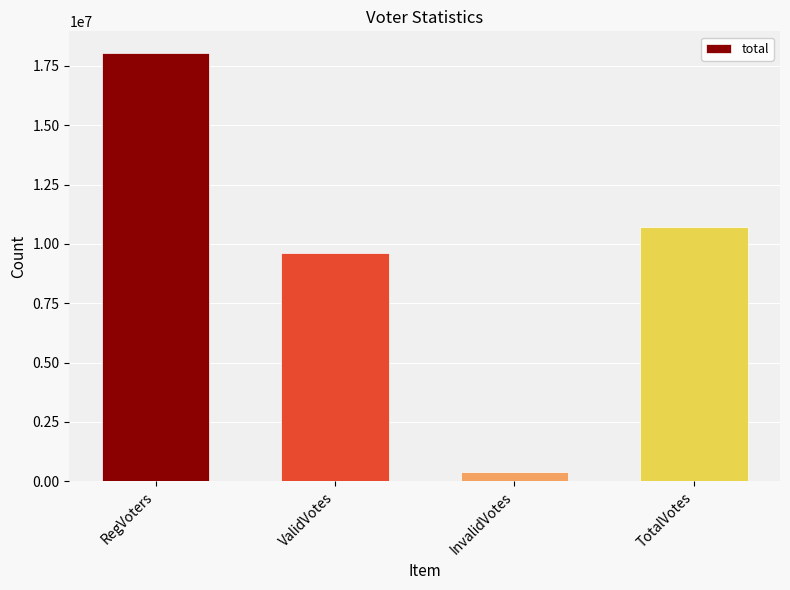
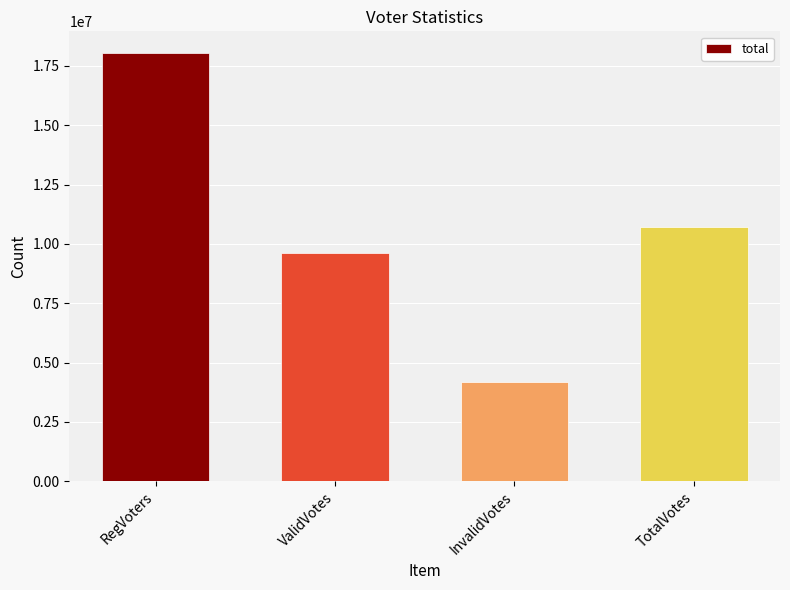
  {
    "RegVoters": 18000000,
    "ValidVotes": 9600000,
-   "InvalidVotes": 400000,
+   "InvalidVotes": 4200000,
    "TotalVotes": 10700000
  }
